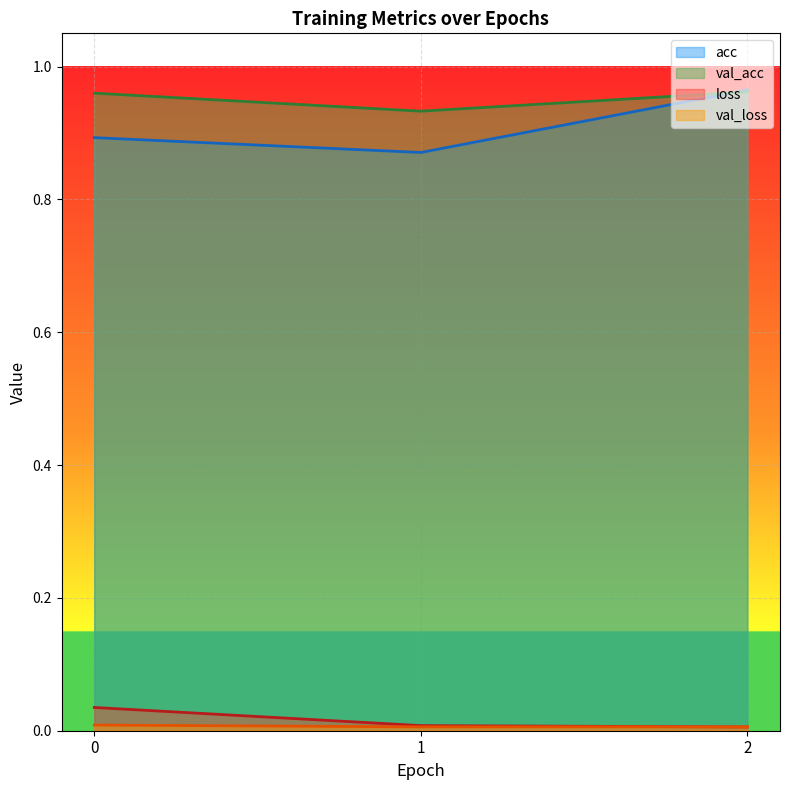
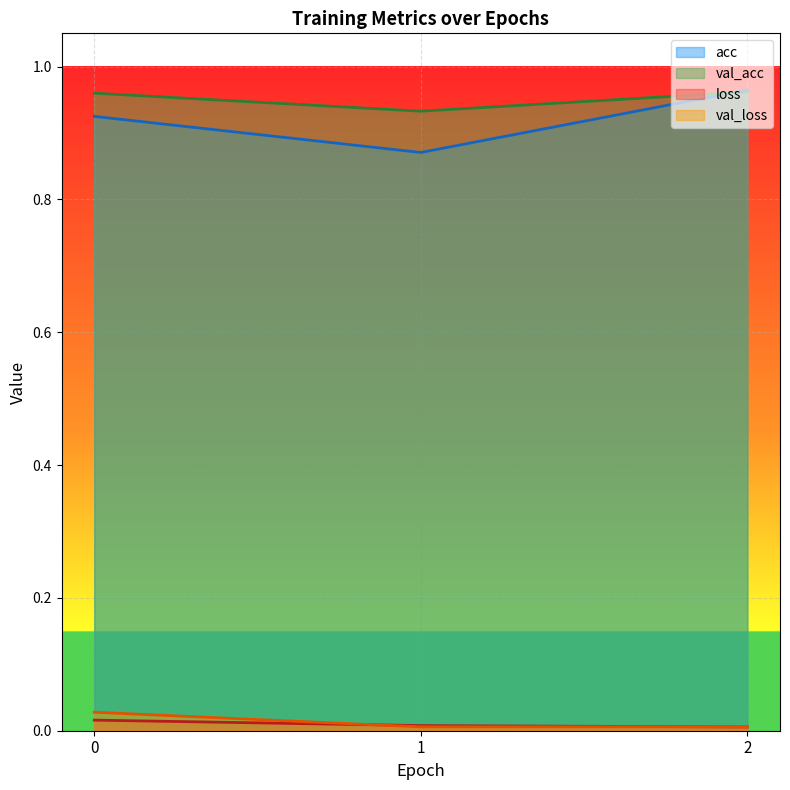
  {
    "acc": {
-     "0": 0.89,
+     "0": 0.92,
      "1": 0.87
    },
    "val_acc": {
      "0": 0.96,
      "1": 0.93
    },
    "loss": {
-     "0": 0.04
+     "0": 0.02
    },
    "val_loss": {
-     "0": 0.01
+     "0": 0.03
    }
  }
